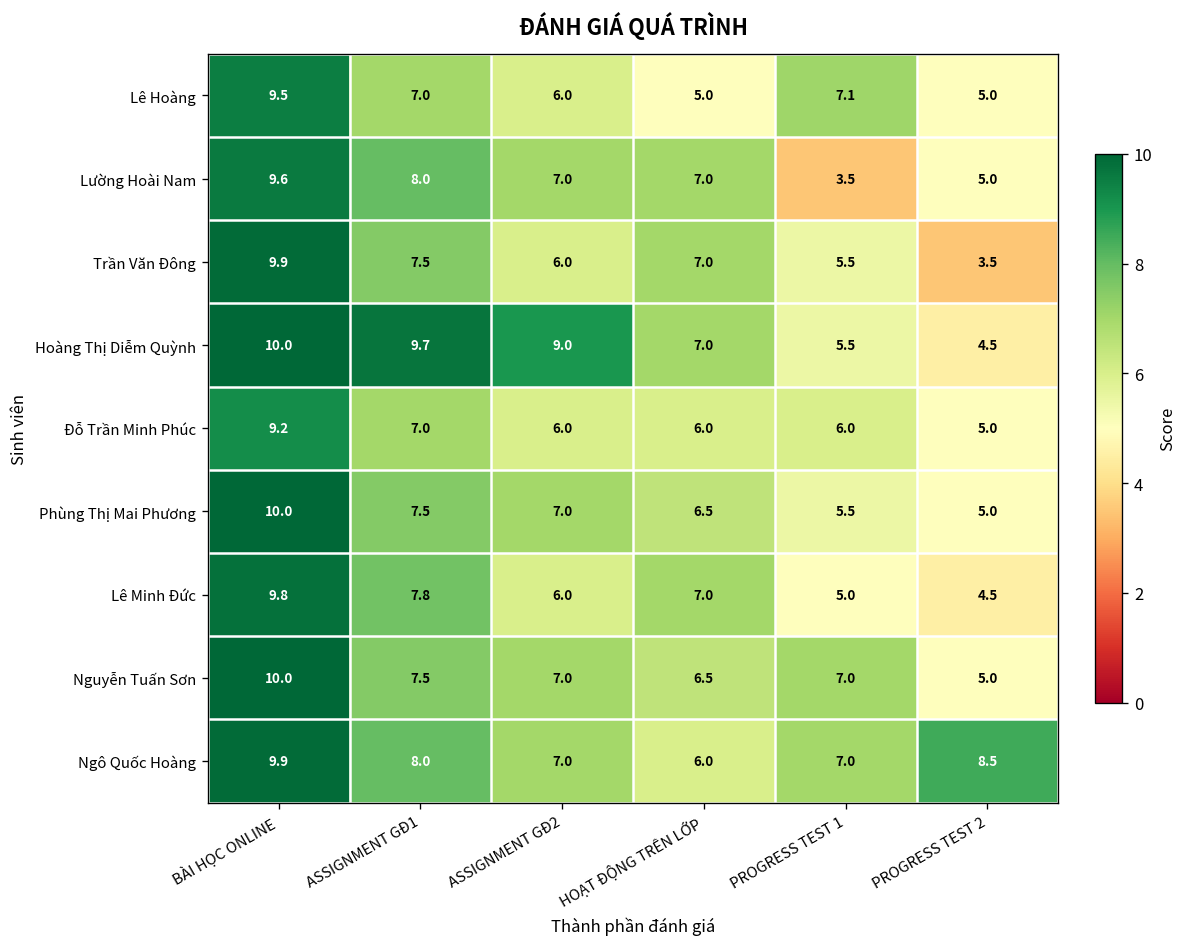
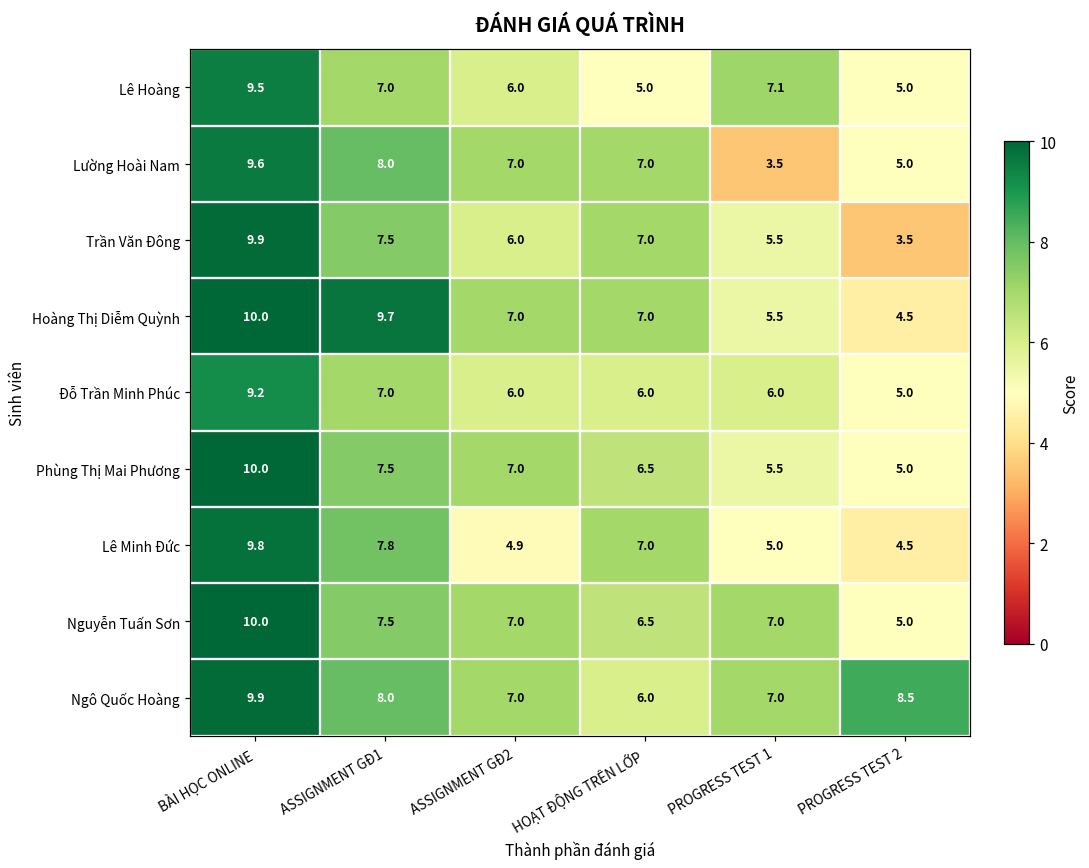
  {
    "Lê Hoàng": {
      "BÀI HỌC ONLINE": 9.5,
      "ASSIGNMENT GĐ1": 7.0,
      "ASSIGNMENT GĐ2": 6.0,
      "HOẠT ĐỘNG TRÊN LỚP": 5.0,
      "PROGRESS TEST 1": 7.1,
      "PROGRESS TEST 2": 5.0
    },
    "Lường Hoài Nam": {
      "BÀI HỌC ONLINE": 9.6,
      "ASSIGNMENT GĐ1": 8.0,
      "ASSIGNMENT GĐ2": 7.0,
      "HOẠT ĐỘNG TRÊN LỚP": 7.0,
      "PROGRESS TEST 1": 3.5,
      "PROGRESS TEST 2": 5.0
    },
    "Trần Văn Đông": {
      "BÀI HỌC ONLINE": 9.9,
      "ASSIGNMENT GĐ1": 7.5,
      "ASSIGNMENT GĐ2": 6.0,
      "HOẠT ĐỘNG TRÊN LỚP": 7.0,
      "PROGRESS TEST 1": 5.5,
      "PROGRESS TEST 2": 3.5
    },
    "Hoàng Thị Diễm Quỳnh": {
      "BÀI HỌC ONLINE": 10.0,
      "ASSIGNMENT GĐ1": 9.7,
-     "ASSIGNMENT GĐ2": 9.0,
+     "ASSIGNMENT GĐ2": 7.0,
      "HOẠT ĐỘNG TRÊN LỚP": 7.0,
      "PROGRESS TEST 1": 5.5,
      "PROGRESS TEST 2": 4.5
    },
    "Đỗ Trần Minh Phúc": {
      "BÀI HỌC ONLINE": 9.2,
      "ASSIGNMENT GĐ1": 7.0,
      "ASSIGNMENT GĐ2": 6.0,
      "HOẠT ĐỘNG TRÊN LỚP": 6.0,
      "PROGRESS TEST 1": 6.0,
      "PROGRESS TEST 2": 5.0
    },
    "Phùng Thị Mai Phương": {
      "BÀI HỌC ONLINE": 10.0,
      "ASSIGNMENT GĐ1": 7.5,
      "ASSIGNMENT GĐ2": 7.0,
      "HOẠT ĐỘNG TRÊN LỚP": 6.5,
      "PROGRESS TEST 1": 5.5,
      "PROGRESS TEST 2": 5.0
    },
    "Lê Minh Đức": {
      "BÀI HỌC ONLINE": 9.8,
      "ASSIGNMENT GĐ1": 7.8,
-     "ASSIGNMENT GĐ2": 6.0,
+     "ASSIGNMENT GĐ2": 4.9,
      "HOẠT ĐỘNG TRÊN LỚP": 7.0,
      "PROGRESS TEST 1": 5.0,
      "PROGRESS TEST 2": 4.5
    },
    "Nguyễn Tuấn Sơn": {
      "BÀI HỌC ONLINE": 10.0,
      "ASSIGNMENT GĐ1": 7.5,
      "ASSIGNMENT GĐ2": 7.0,
      "HOẠT ĐỘNG TRÊN LỚP": 6.5,
      "PROGRESS TEST 1": 7.0,
      "PROGRESS TEST 2": 5.0
    },
    "Ngô Quốc Hoàng": {
      "BÀI HỌC ONLINE": 9.9,
      "ASSIGNMENT GĐ1": 8.0,
      "ASSIGNMENT GĐ2": 7.0,
      "HOẠT ĐỘNG TRÊN LỚP": 6.0,
      "PROGRESS TEST 1": 7.0,
      "PROGRESS TEST 2": 8.5
    }
  }
